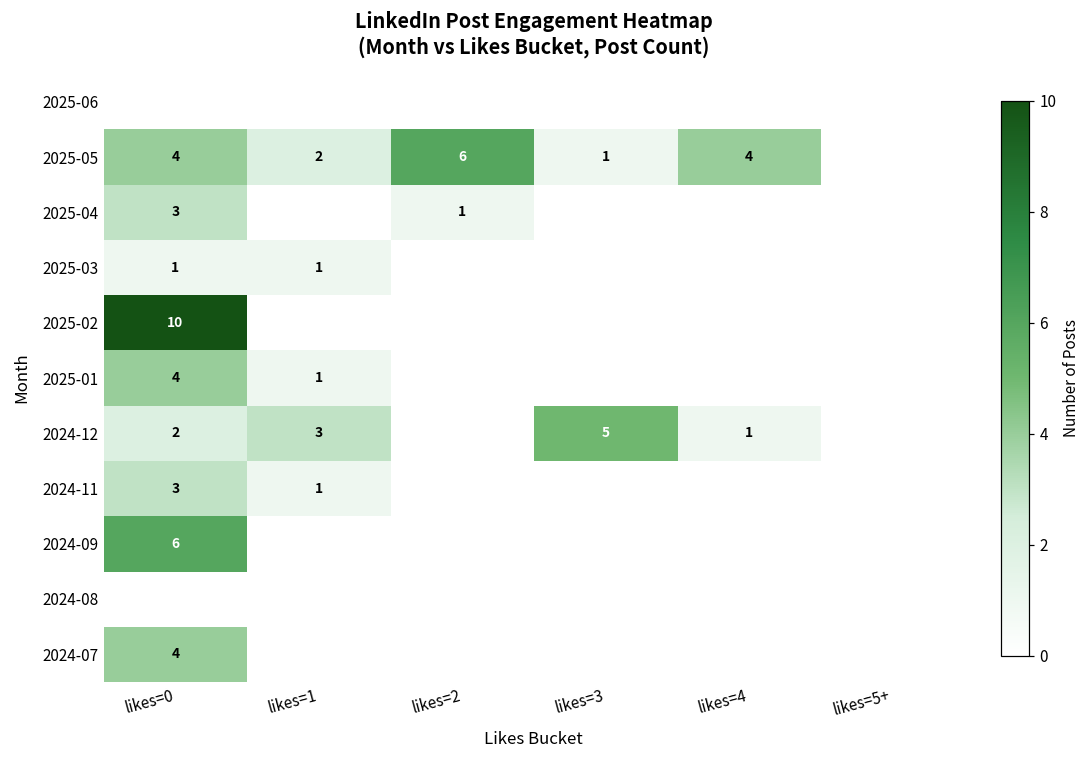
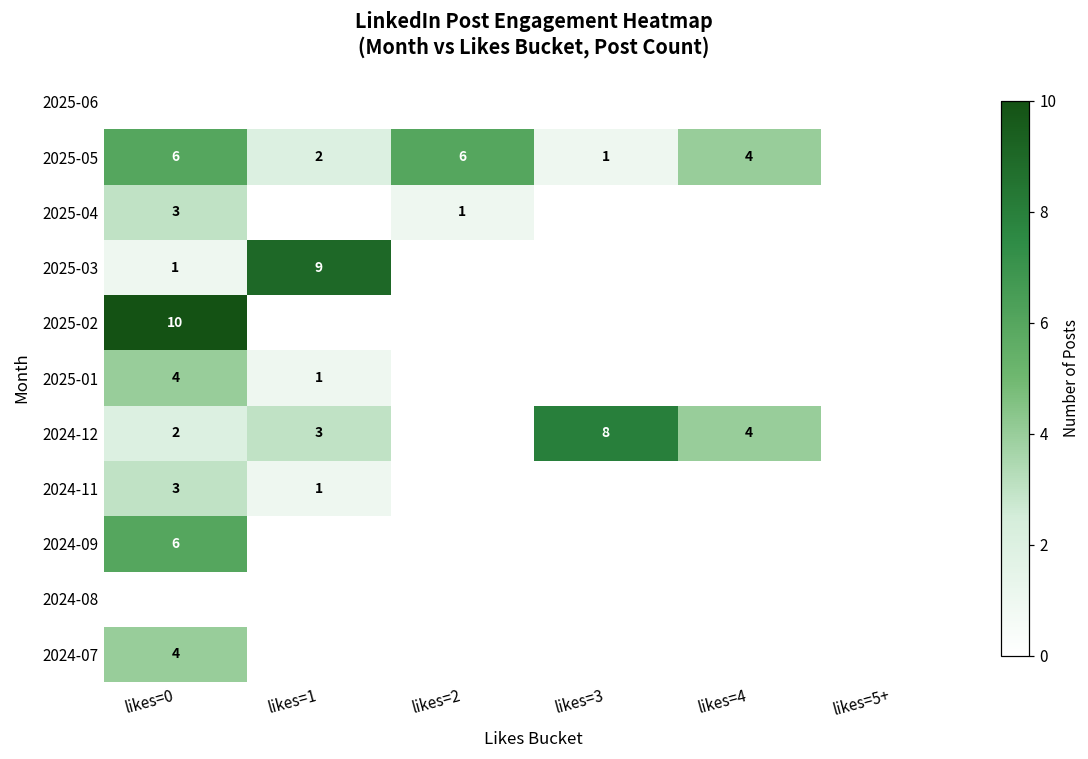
  {
    "2025-05": {
-     "likes=0": 4,
+     "likes=0": 6,
      "likes=1": 2,
      "likes=2": 6,
      "likes=3": 1,
      "likes=4": 4
    },
    "2025-04": {
      "likes=0": 3,
      "likes=2": 1
    },
    "2025-03": {
      "likes=0": 1,
-     "likes=1": 1
+     "likes=1": 9
    },
    "2025-02": {
      "likes=0": 10
    },
    "2025-01": {
      "likes=0": 4,
      "likes=1": 1
    },
    "2024-12": {
      "likes=0": 2,
      "likes=1": 3,
-     "likes=3": 5,
-     "likes=4": 1
+     "likes=3": 8,
+     "likes=4": 4
    },
    "2024-11": {
      "likes=0": 3,
      "likes=1": 1
    },
    "2024-09": {
      "likes=0": 6
    },
    "2024-07": {
      "likes=0": 4
    }
  }
